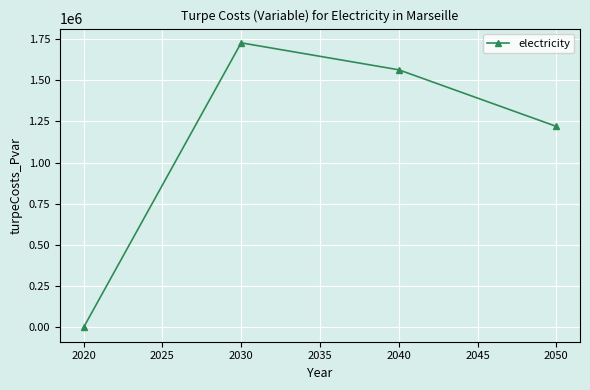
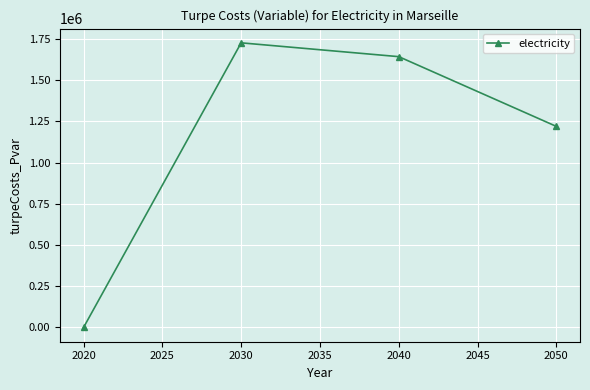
  {
    "2020": 0,
    "2030": 1730000,
-   "2040": 1560000,
+   "2040": 1640000,
    "2050": 1220000
  }
